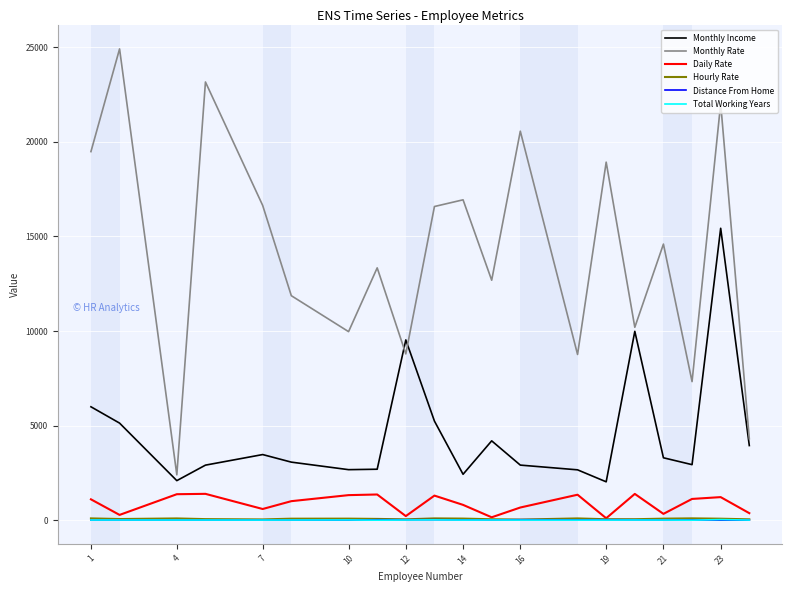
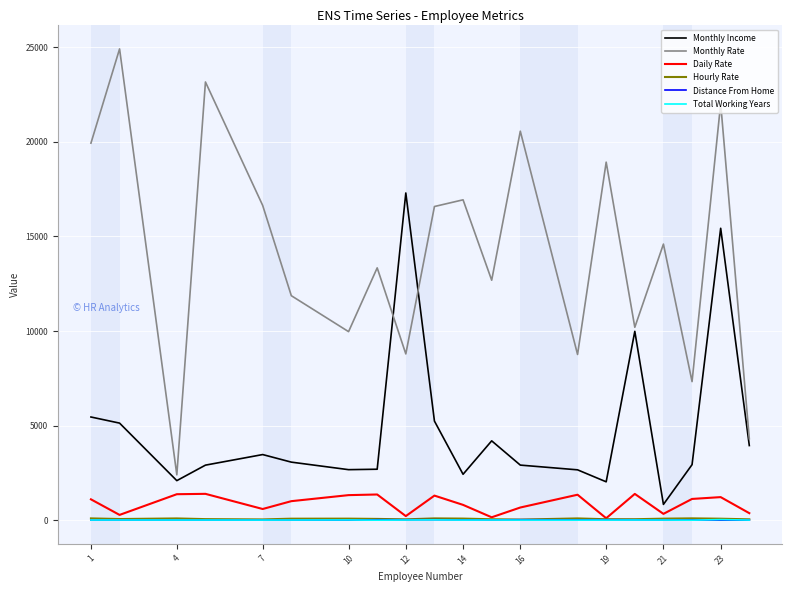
  {
    "Monthly Income": {
-     "1": 6000,
+     "1": 5500,
      "4": 2100,
      "7": 3500,
      "10": 2700,
-     "12": 9500,
+     "12": 17300,
      "14": 2400,
      "16": 2900,
      "19": 2000,
-     "21": 3300,
+     "21": 800,
      "23": 15400
    },
    "Monthly Rate": {
-     "1": 19500,
+     "1": 19900,
      "4": 2400,
      "7": 16600,
      "10": 10000,
      "12": 8800,
      "14": 16900,
      "16": 20600,
      "19": 18900,
      "21": 14600
    },
    "Daily Rate": {
      "1": 1100,
      "4": 1400,
      "7": 600,
      "10": 1300,
      "12": 200,
      "14": 800,
      "16": 700,
      "21": 300,
      "23": 1200
    }
  }
